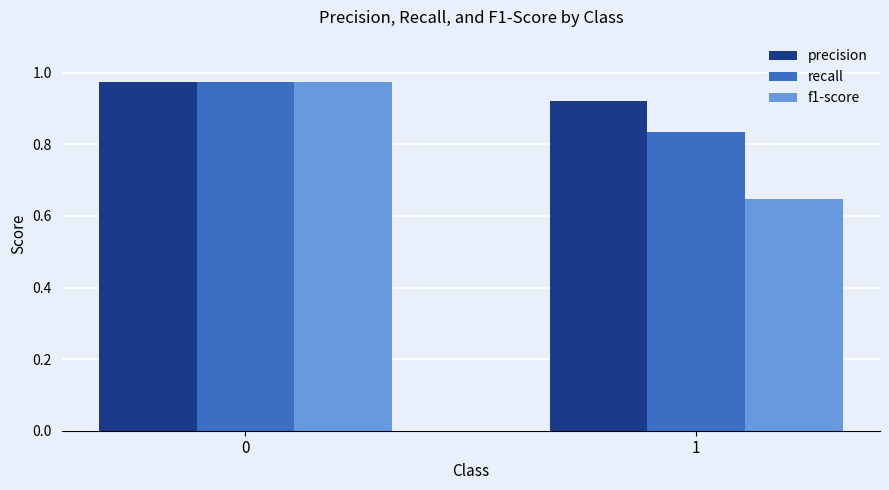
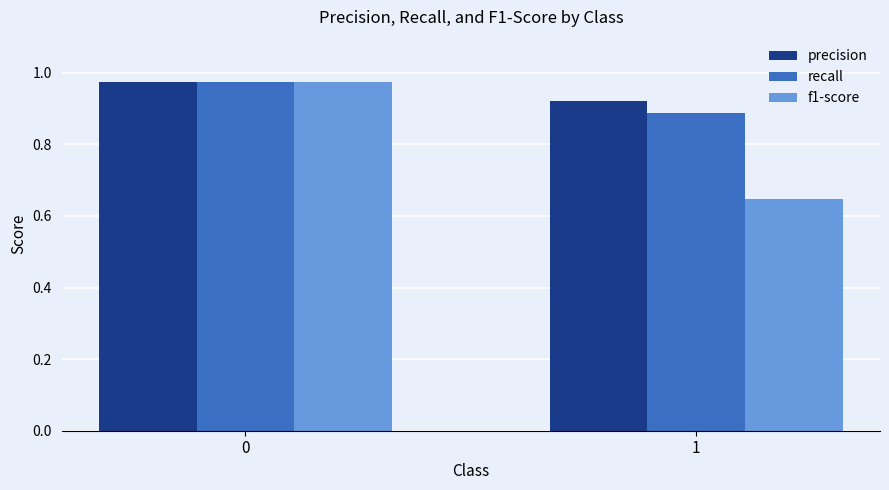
  {
    "precision": {
      "0": 0.97,
      "1": 0.92
    },
    "recall": {
      "0": 0.97,
-     "1": 0.83
+     "1": 0.89
    },
    "f1-score": {
      "0": 0.97,
      "1": 0.65
    }
  }
